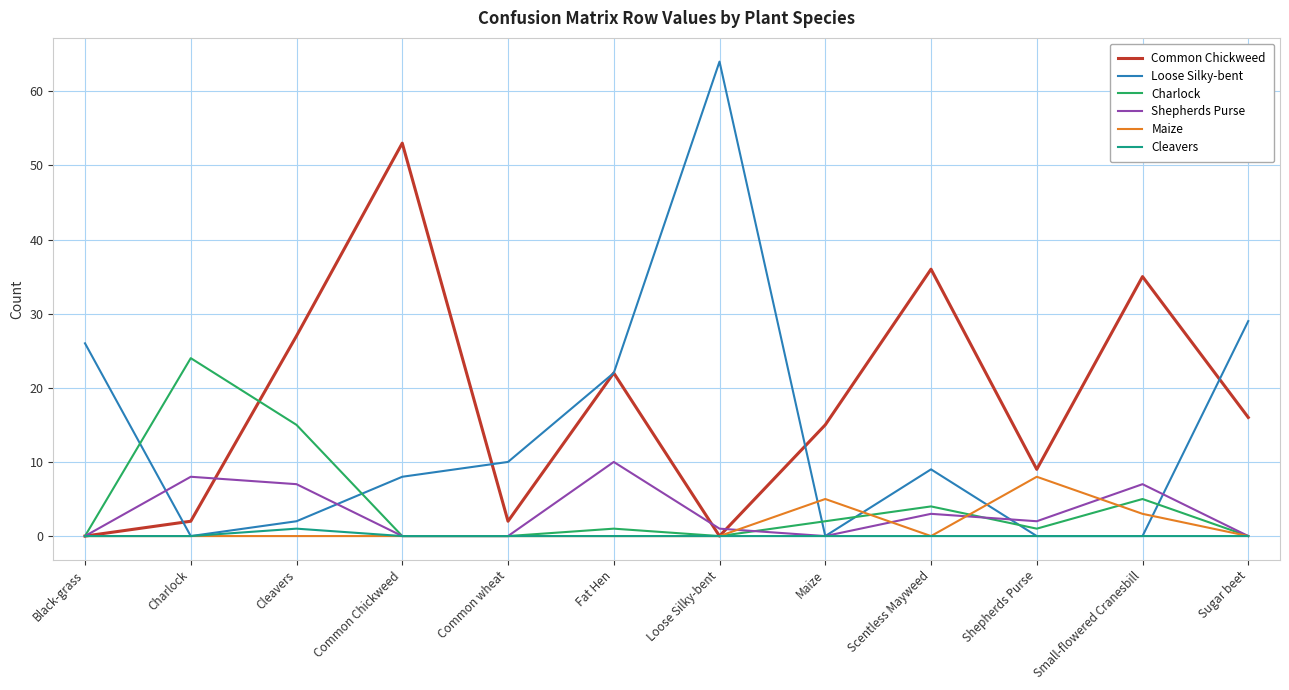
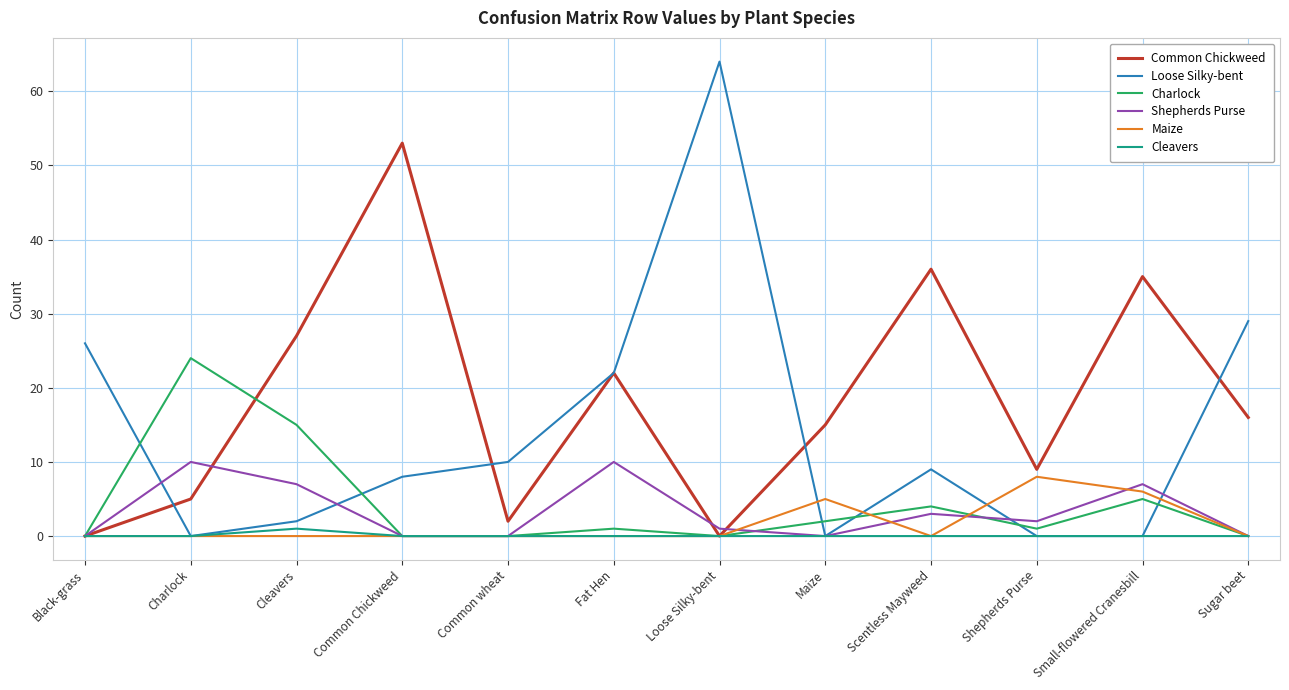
  {
    "Common Chickweed": {
-     "Charlock": 2,
+     "Charlock": 5,
      "Cleavers": 27,
      "Common Chickweed": 53,
      "Common wheat": 2,
      "Maize": 15,
      "Scentless Mayweed": 36,
      "Shepherds Purse": 9,
      "Small-flowered Cranesbill": 35,
      "Sugar beet": 16
    },
    "Loose Silky-bent": {
      "Black-grass": 26,
      "Cleavers": 2,
      "Common Chickweed": 8,
      "Common wheat": 10,
      "Loose Silky-bent": 64,
      "Scentless Mayweed": 9,
      "Sugar beet": 29
    },
    "Shepherds Purse": {
-     "Charlock": 8,
+     "Charlock": 10,
      "Cleavers": 7,
      "Fat Hen": 10,
      "Loose Silky-bent": 1,
      "Scentless Mayweed": 3,
      "Shepherds Purse": 2,
      "Small-flowered Cranesbill": 7
    },
    "Maize": {
      "Cleavers": 0,
      "Maize": 5,
      "Shepherds Purse": 8,
-     "Small-flowered Cranesbill": 3
+     "Small-flowered Cranesbill": 6
    }
  }
